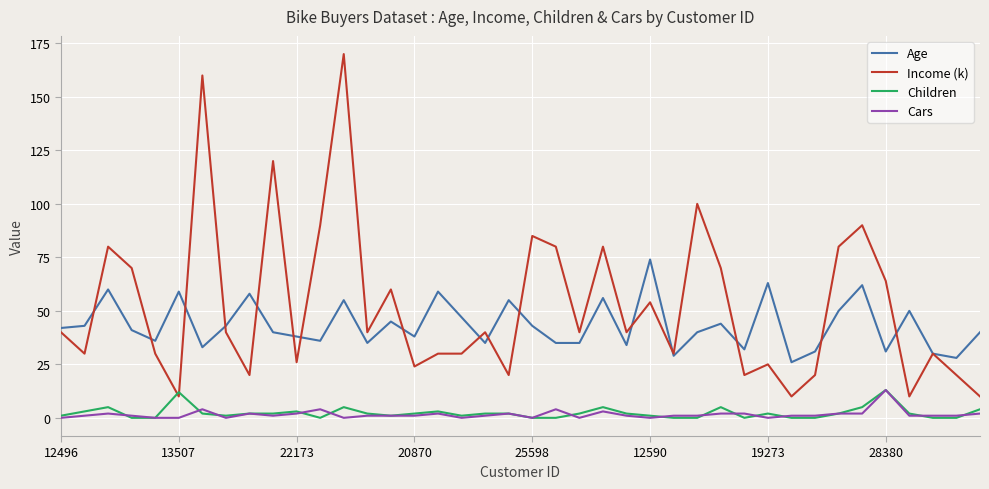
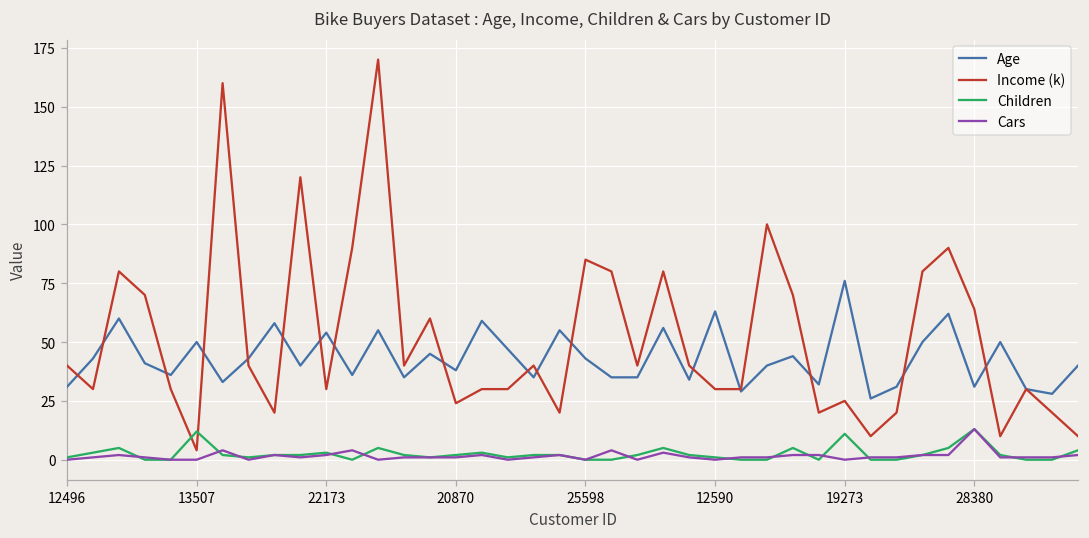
  {
    "Age": {
-     "12496": 42,
-     "13507": 59,
-     "22173": 38,
+     "12496": 31,
+     "13507": 50,
+     "22173": 54,
      "20870": 38,
      "25598": 43,
-     "12590": 74,
-     "19273": 63,
+     "12590": 63,
+     "19273": 76,
      "28380": 31
    },
    "Income (k)": {
      "12496": 40,
-     "13507": 10,
-     "22173": 26,
+     "13507": 4,
+     "22173": 30,
      "20870": 24,
      "25598": 85,
-     "12590": 54,
+     "12590": 30,
      "19273": 25,
      "28380": 64
    },
    "Children": {
      "13507": 12,
-     "19273": 2
+     "19273": 11
    },
    "Cars": {
      "13507": 0,
      "19273": 0
    }
  }
